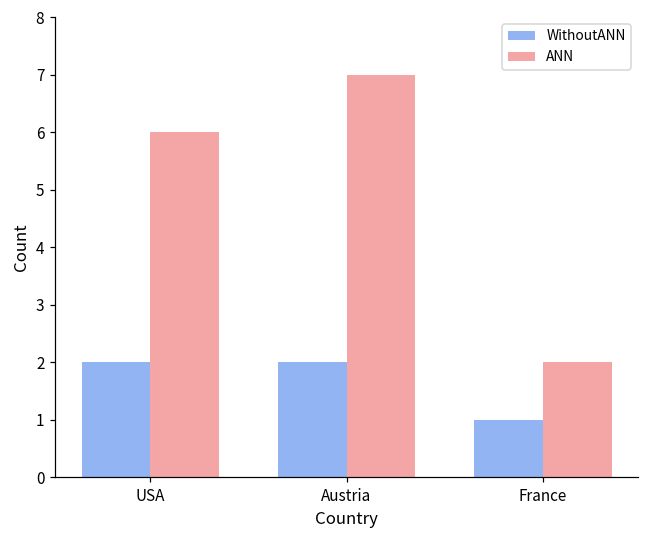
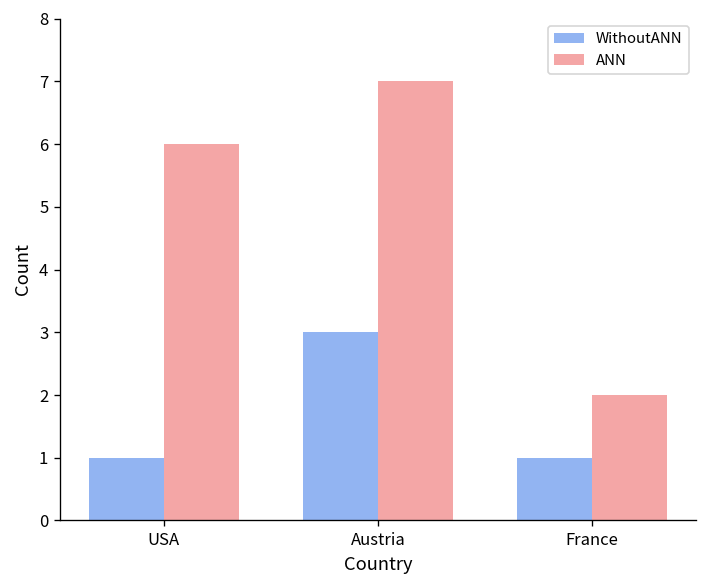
  {
    "WithoutANN": {
-     "USA": 2,
-     "Austria": 2,
+     "USA": 1,
+     "Austria": 3,
      "France": 1
    },
    "ANN": {
      "USA": 6,
      "Austria": 7,
      "France": 2
    }
  }
